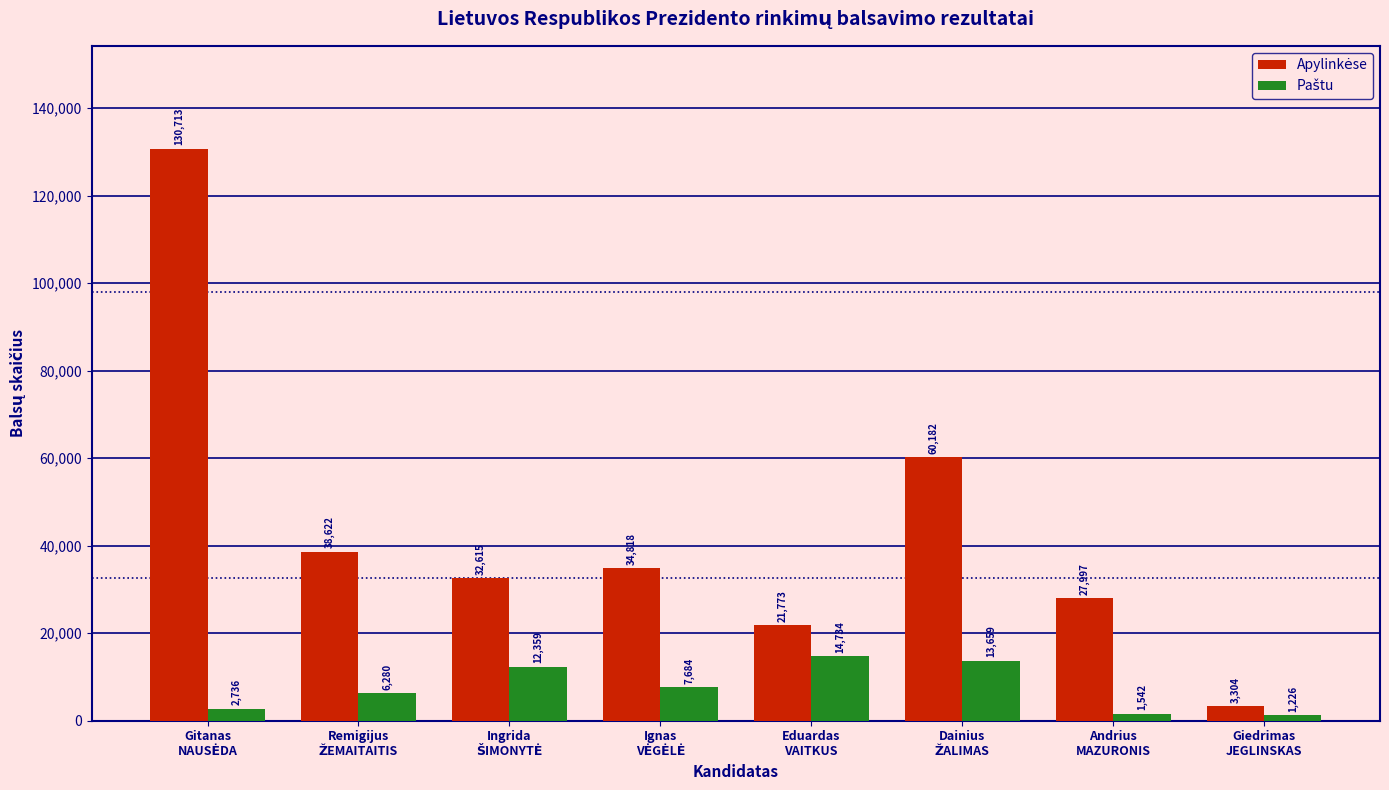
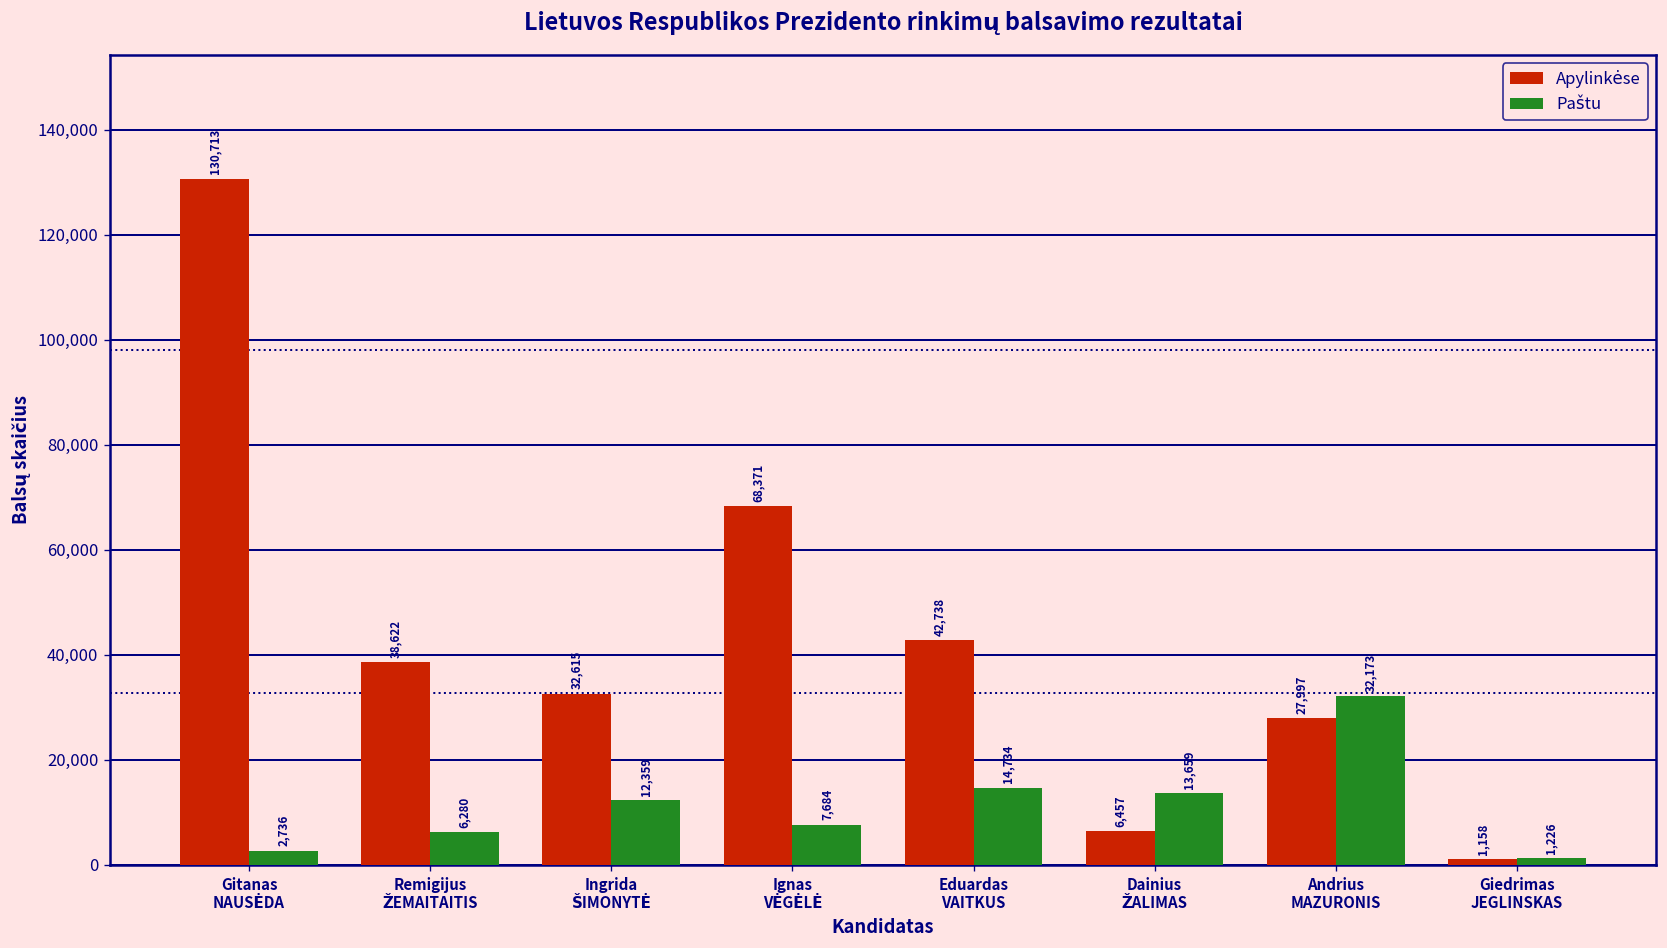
  {
    "Apylinkėse": {
      "Gitanas NAUSĖDA": "130,713",
      "Remigijus ŽEMAITAITIS": "38,622",
      "Ingrida ŠIMONYTĖ": "32,615",
-     "Ignas VĖGĖLĖ": "34,818",
-     "Eduardas VAITKUS": "21,773",
-     "Dainius ŽALIMAS": "60,182",
+     "Ignas VĖGĖLĖ": "68,371",
+     "Eduardas VAITKUS": "42,738",
+     "Dainius ŽALIMAS": "6,457",
      "Andrius MAZURONIS": "27,997",
-     "Giedrimas JEGLINSKAS": "3,304"
+     "Giedrimas JEGLINSKAS": "1,158"
    },
    "Paštu": {
      "Gitanas NAUSĖDA": "2,736",
      "Remigijus ŽEMAITAITIS": "6,280",
      "Ingrida ŠIMONYTĖ": "12,359",
      "Ignas VĖGĖLĖ": "7,684",
      "Eduardas VAITKUS": "14,734",
      "Dainius ŽALIMAS": "13,659",
-     "Andrius MAZURONIS": "1,542",
+     "Andrius MAZURONIS": "32,173",
      "Giedrimas JEGLINSKAS": "1,226"
    }
  }
